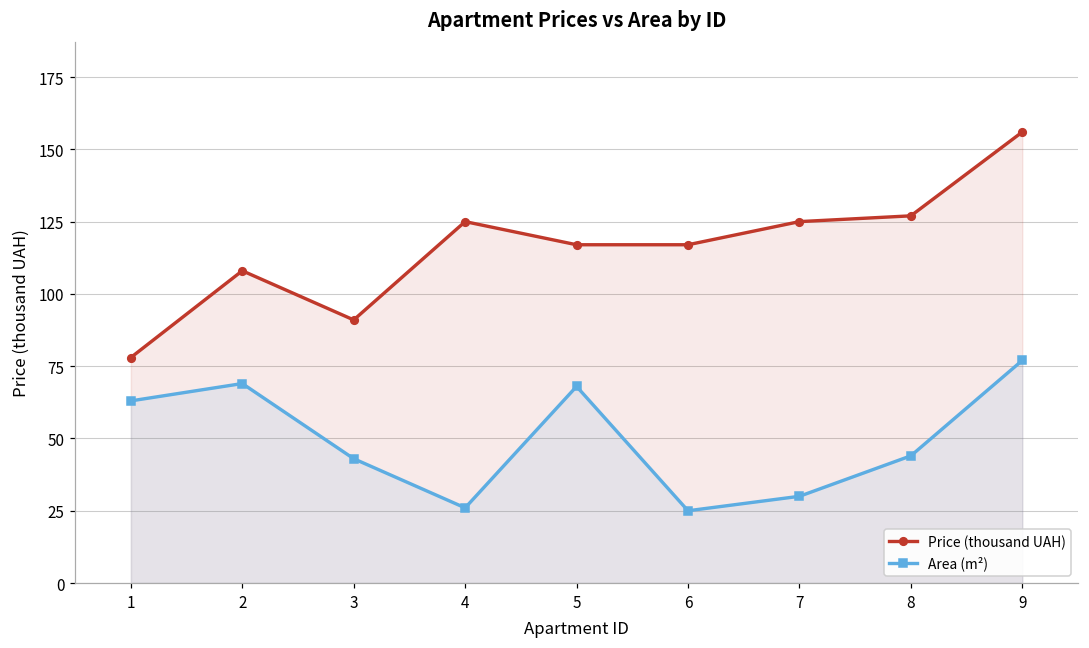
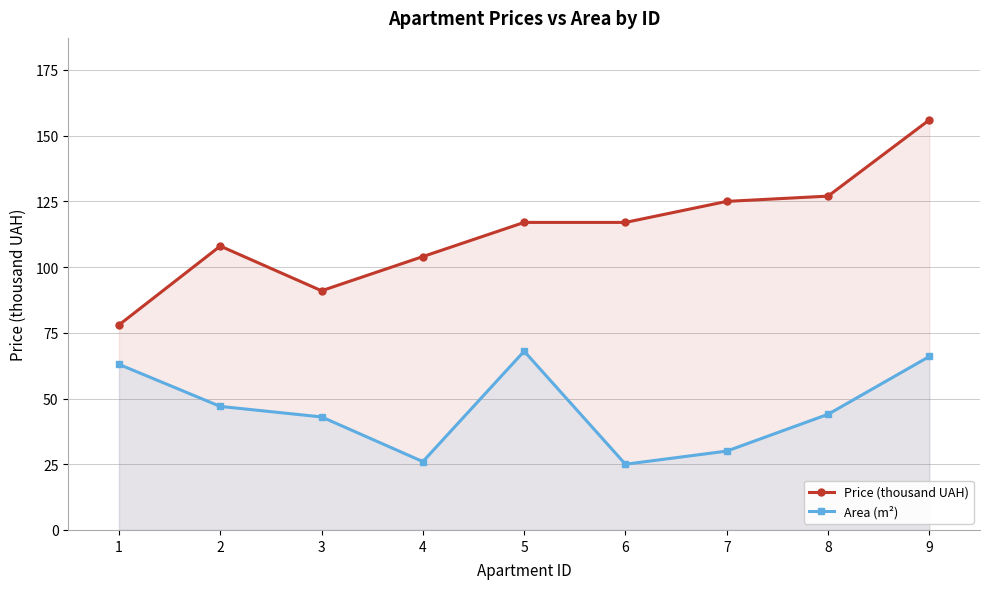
  {
    "Price (thousand UAH)": {
      "1": 78,
      "2": 108,
      "3": 91,
-     "4": 125,
+     "4": 104,
      "5": 117,
      "6": 117,
      "7": 125,
      "8": 127,
      "9": 156
    },
    "Area (m²)": {
      "1": 63,
-     "2": 69,
+     "2": 47,
      "3": 43,
      "4": 26,
      "5": 68,
      "6": 25,
      "7": 30,
      "8": 44,
-     "9": 77
+     "9": 66
    }
  }
